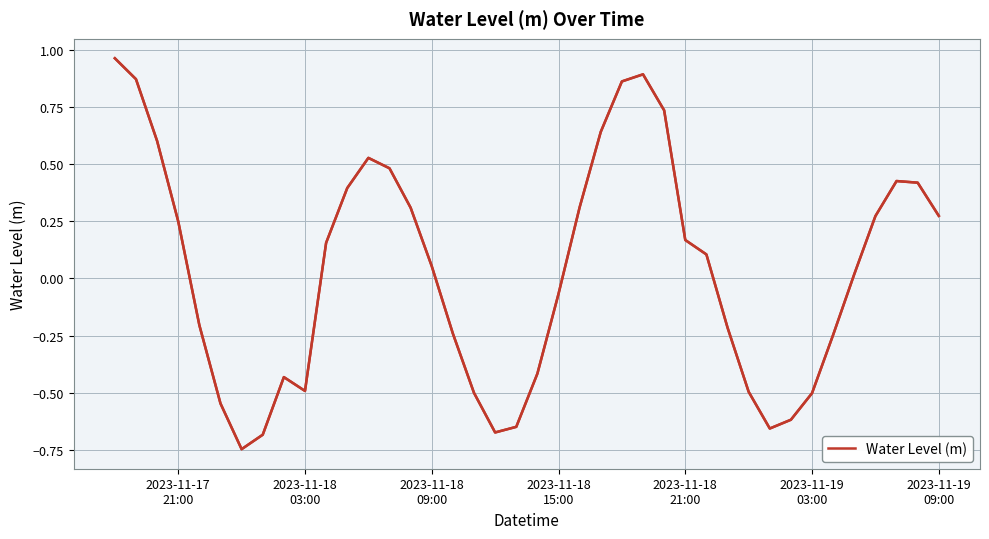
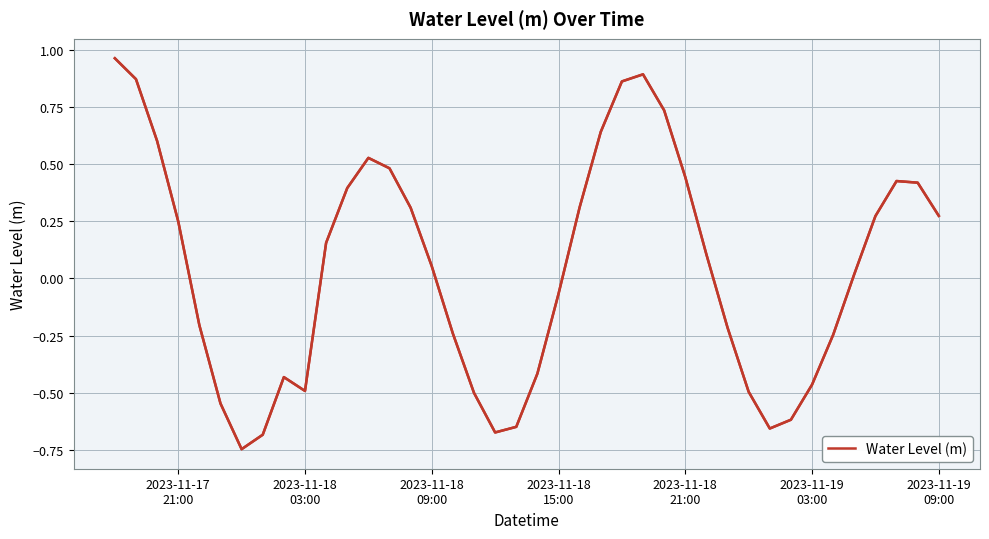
  {
    "2023-11-17 21:00": 0.25,
    "2023-11-18 03:00": -0.49,
    "2023-11-18 09:00": 0.05,
    "2023-11-18 15:00": -0.07,
-   "2023-11-18 21:00": 0.17,
-   "2023-11-19 03:00": -0.50,
+   "2023-11-18 21:00": 0.44,
+   "2023-11-19 03:00": -0.46,
    "2023-11-19 09:00": 0.27
  }
